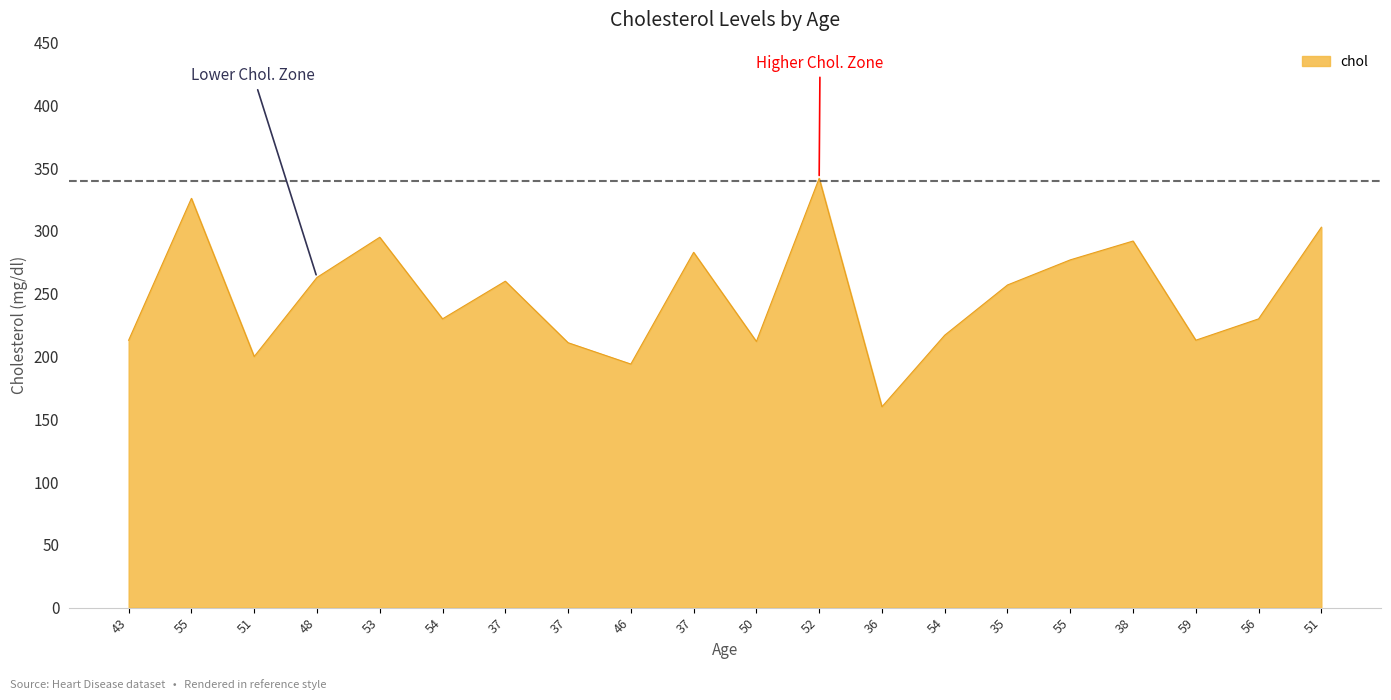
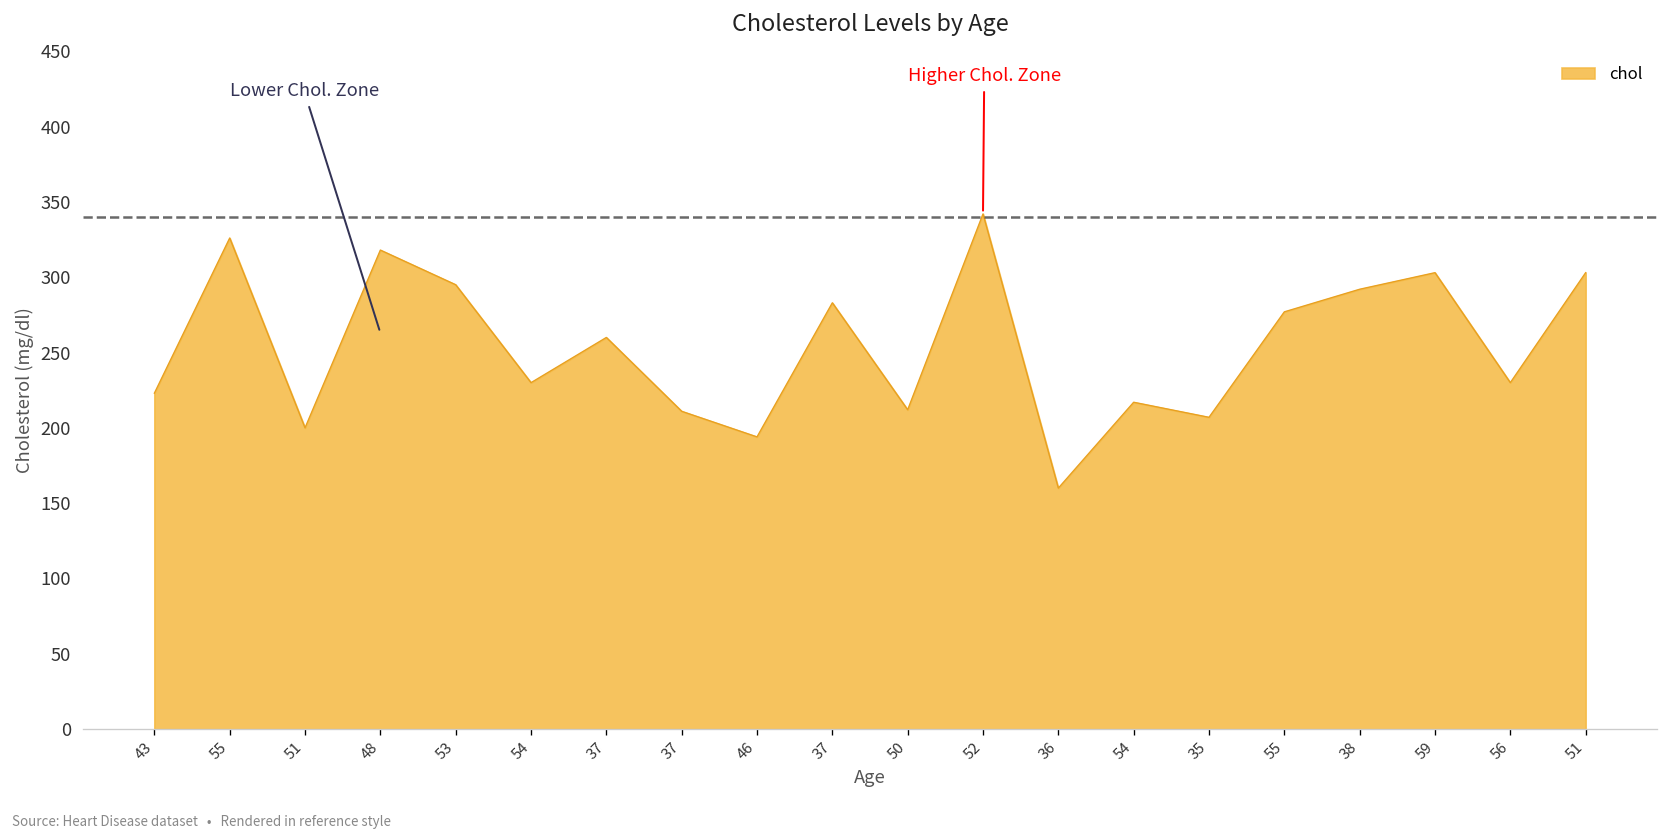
  {
-   "43": 213,
-   "48": 263,
+   "43": 223,
+   "48": 318,
    "53": 295,
    "46": 194,
    "50": 212,
    "52": 342,
    "36": 160,
-   "35": 257,
+   "35": 207,
    "38": 292,
-   "59": 213,
+   "59": 303,
    "56": 230
  }
